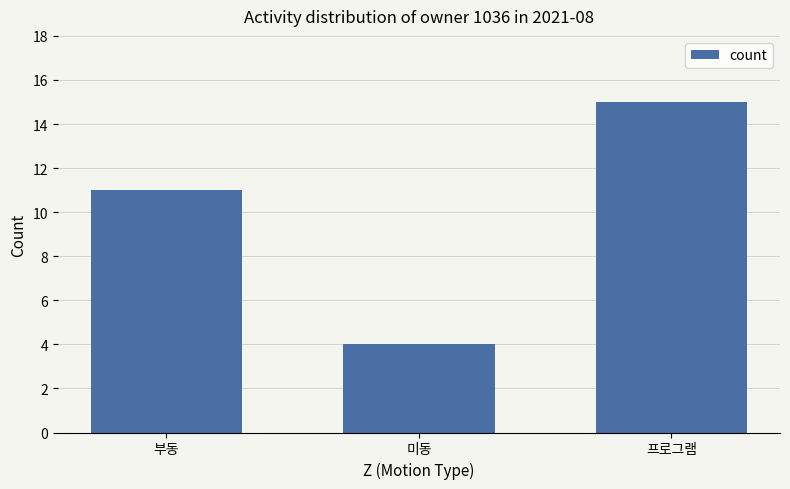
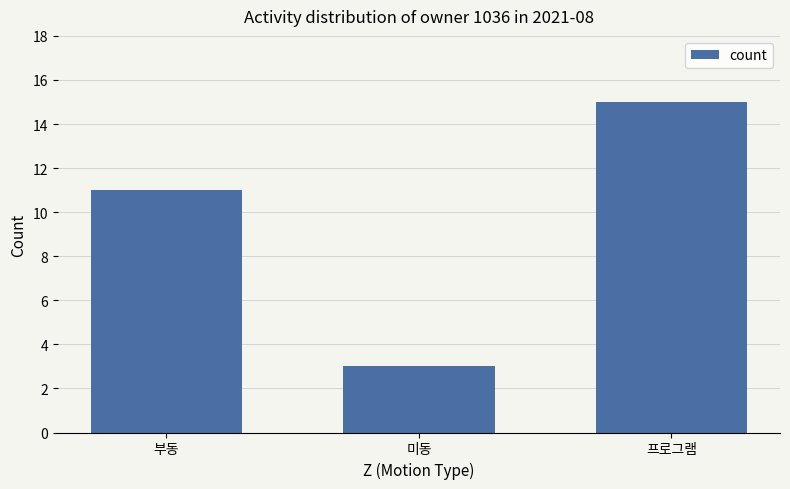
  {
    "부동": 11,
-   "미동": 4,
+   "미동": 3,
    "프로그램": 15
  }
